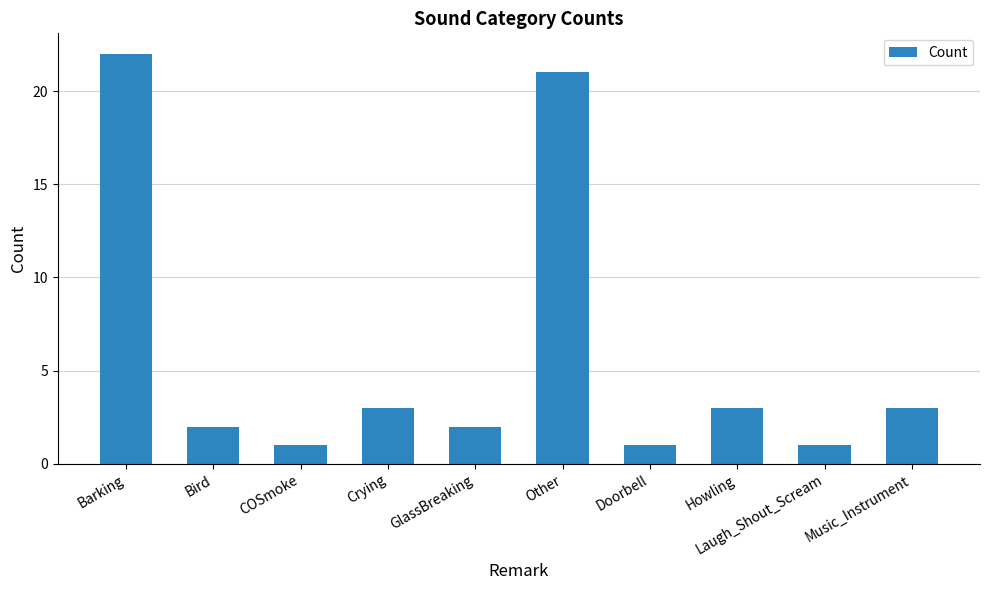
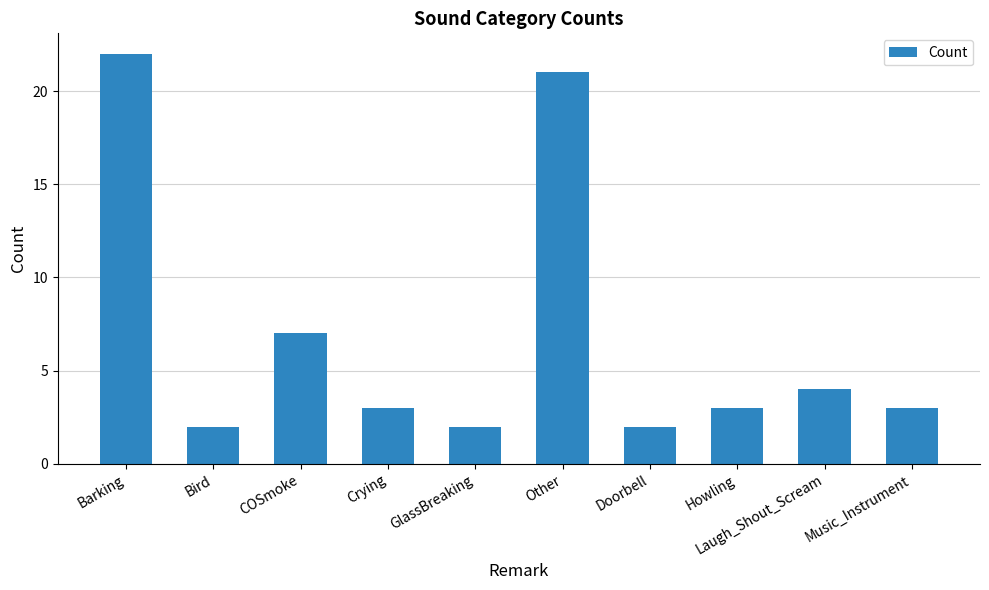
  {
    "Barking": 22,
    "Bird": 2,
-   "COSmoke": 1,
+   "COSmoke": 7,
    "Crying": 3,
    "GlassBreaking": 2,
    "Other": 21,
-   "Doorbell": 1,
+   "Doorbell": 2,
    "Howling": 3,
-   "Laugh_Shout_Scream": 1,
+   "Laugh_Shout_Scream": 4,
    "Music_Instrument": 3
  }
